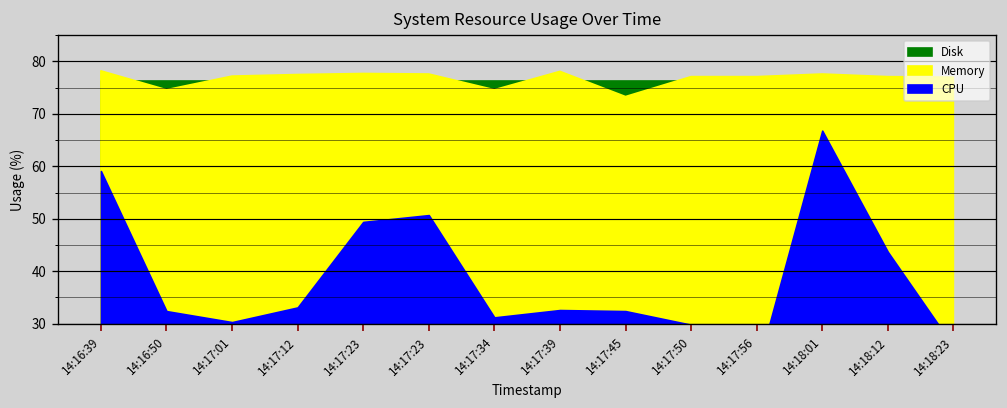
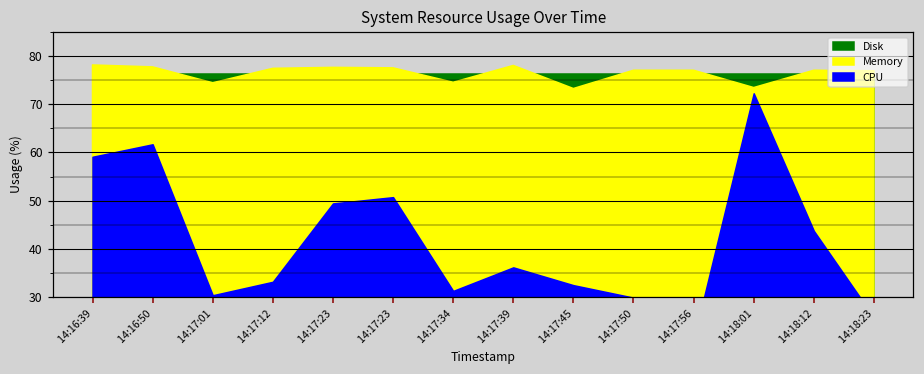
  {
    "Disk": {
      "14:17:34": 76,
      "14:17:45": 76
    },
    "Memory": {
      "14:16:39": 78,
-     "14:16:50": 75,
-     "14:17:01": 77,
+     "14:16:50": 78,
+     "14:17:01": 75,
      "14:17:12": 78,
      "14:17:34": 75,
      "14:17:39": 78,
      "14:17:45": 73,
      "14:17:50": 77,
      "14:17:56": 77,
-     "14:18:01": 78,
+     "14:18:01": 74,
      "14:18:12": 77
    },
    "CPU": {
      "14:16:39": 59,
-     "14:16:50": 32,
+     "14:16:50": 62,
      "14:17:01": 30,
      "14:17:12": 33,
      "14:17:34": 31,
-     "14:17:39": 33,
+     "14:17:39": 36,
      "14:17:45": 32,
      "14:17:50": 30,
-     "14:18:01": 67,
+     "14:18:01": 72,
      "14:18:12": 44
    }
  }
